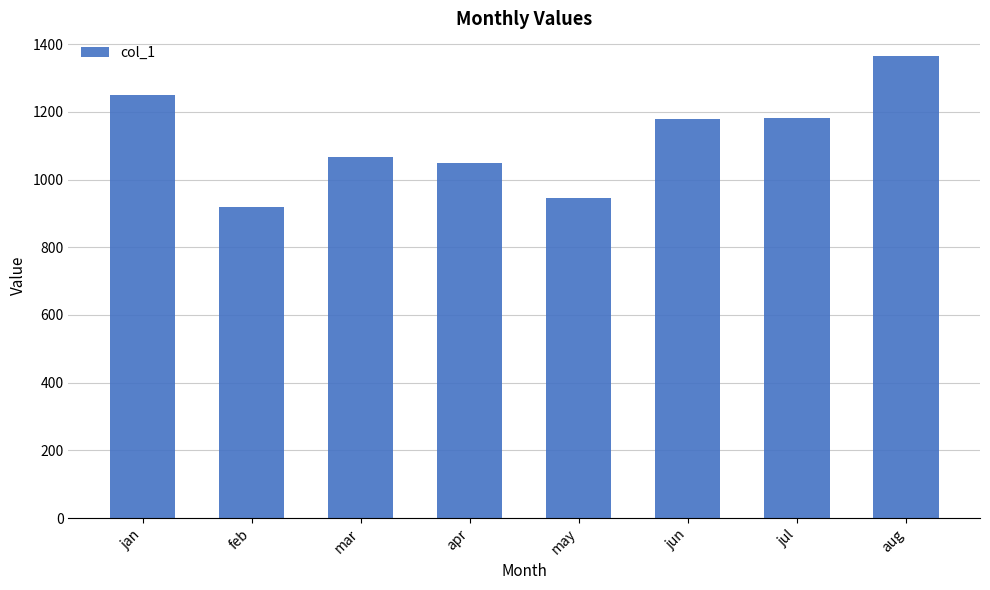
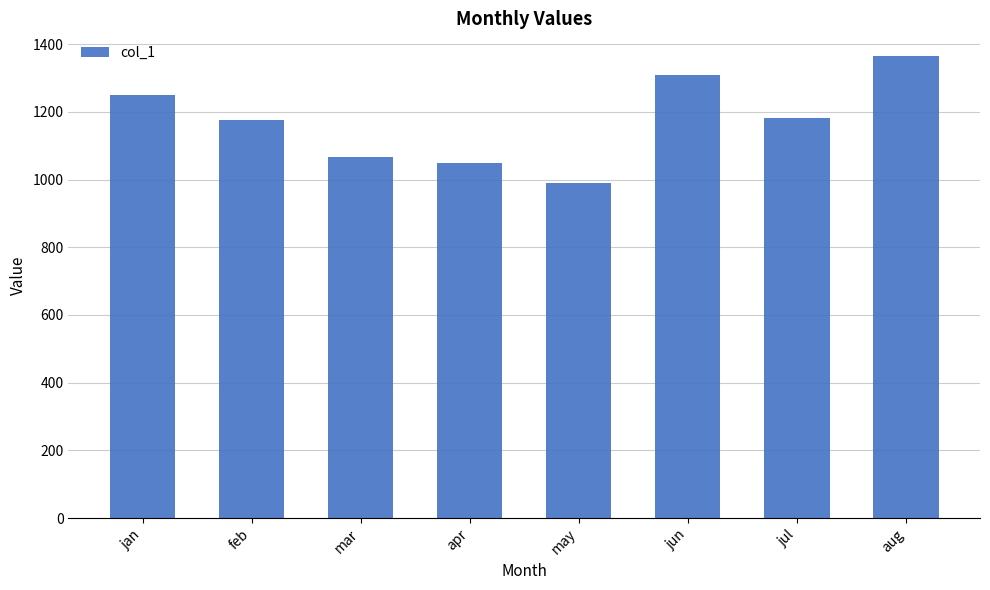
  {
    "jan": 1250,
-   "feb": 920,
+   "feb": 1180,
    "mar": 1070,
    "apr": 1050,
-   "may": 950,
-   "jun": 1180,
+   "may": 990,
+   "jun": 1310,
    "jul": 1180,
    "aug": 1360
  }
